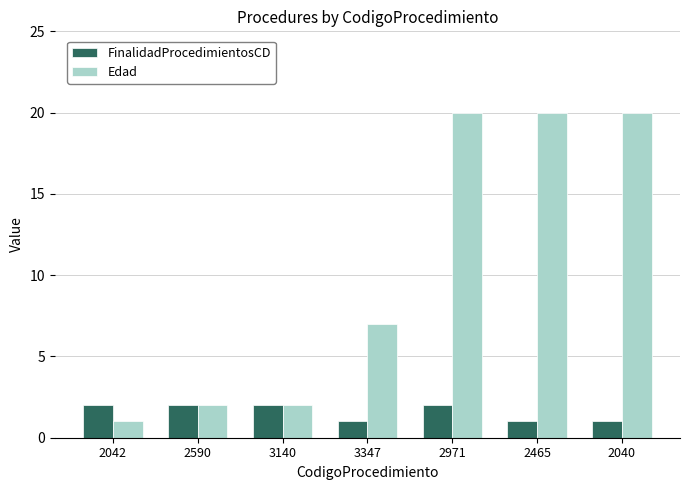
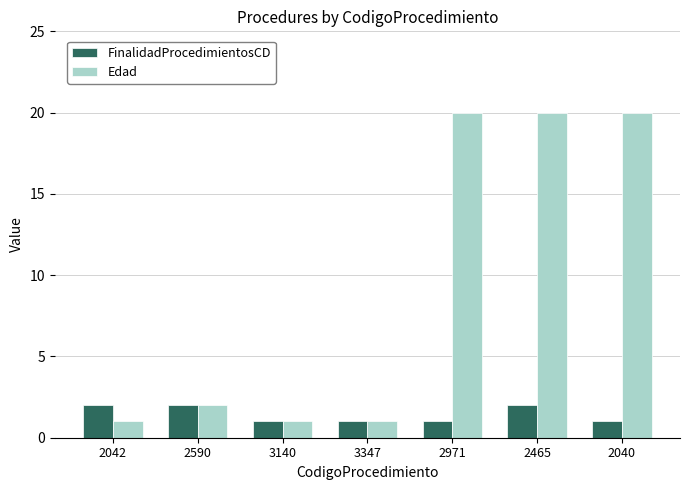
  {
    "FinalidadProcedimientosCD": {
      "2042": 2,
      "2590": 2,
-     "3140": 2,
+     "3140": 1,
      "3347": 1,
-     "2971": 2,
-     "2465": 1,
+     "2971": 1,
+     "2465": 2,
      "2040": 1
    },
    "Edad": {
      "2042": 1,
      "2590": 2,
-     "3140": 2,
-     "3347": 7,
+     "3140": 1,
+     "3347": 1,
      "2971": 20,
      "2465": 20,
      "2040": 20
    }
  }
